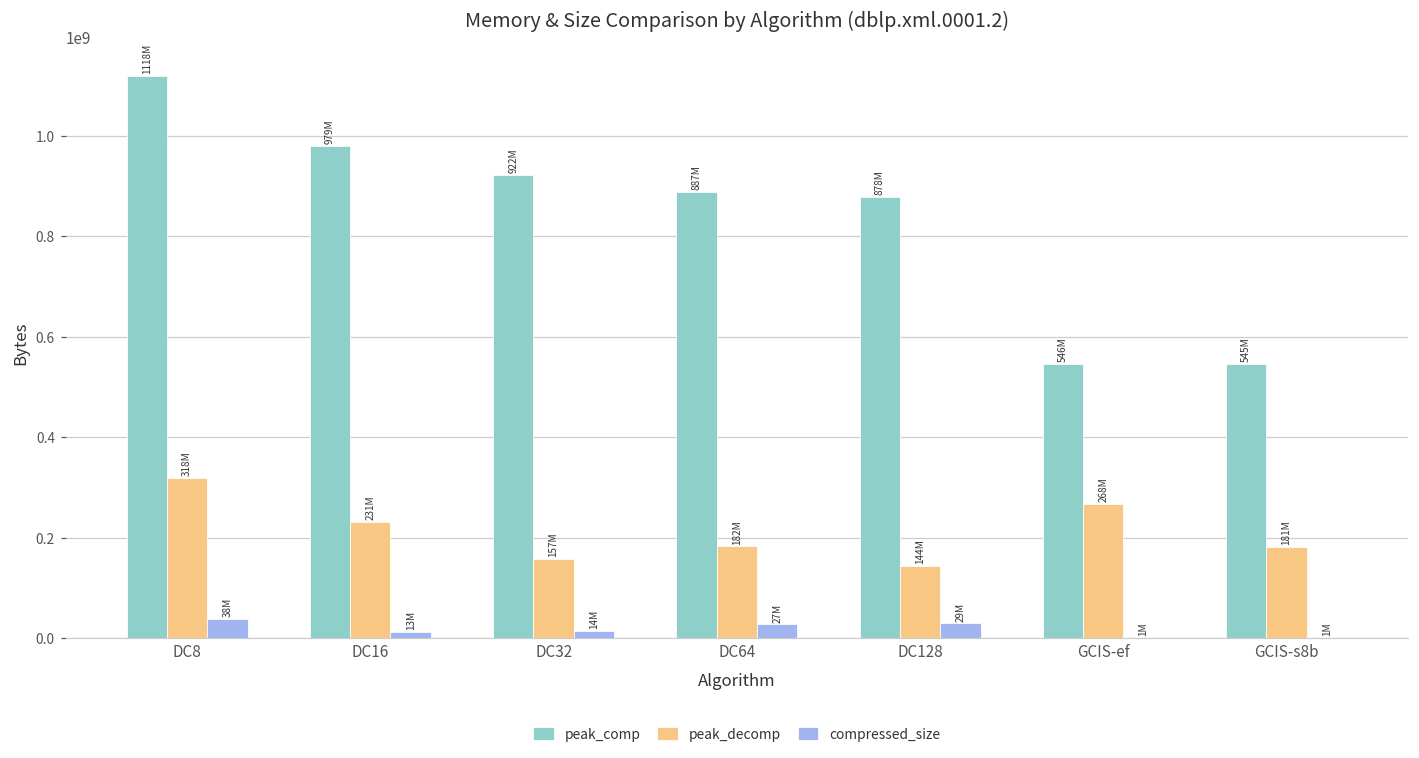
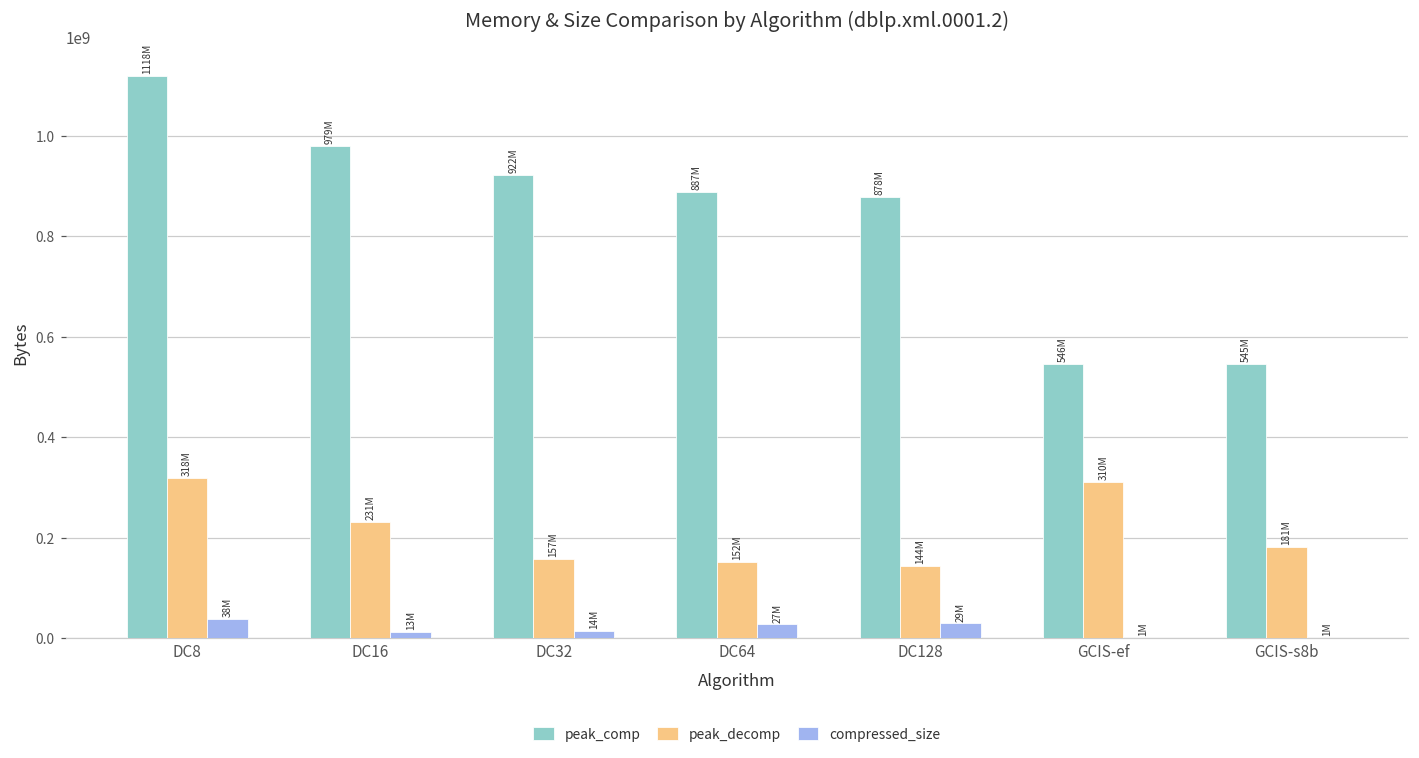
  {
    "peak_decomp": {
      "DC8": "318M",
      "DC16": "231M",
      "DC32": "157M",
-     "DC64": "182M",
+     "DC64": "152M",
      "DC128": "144M",
-     "GCIS-ef": "268M",
+     "GCIS-ef": "310M",
      "GCIS-s8b": "181M"
    }
  }
